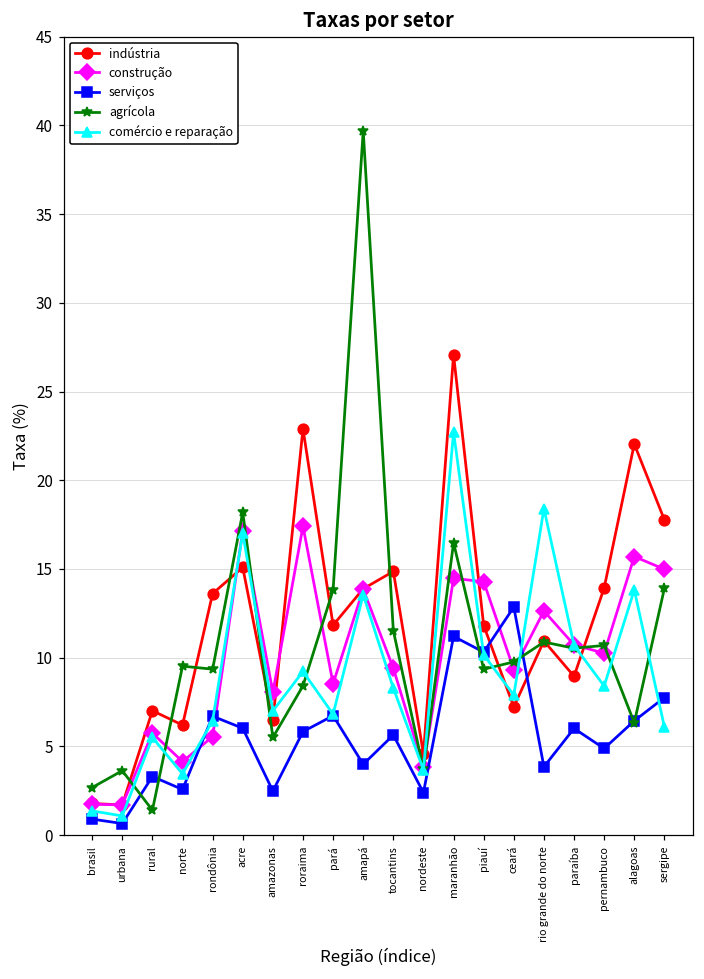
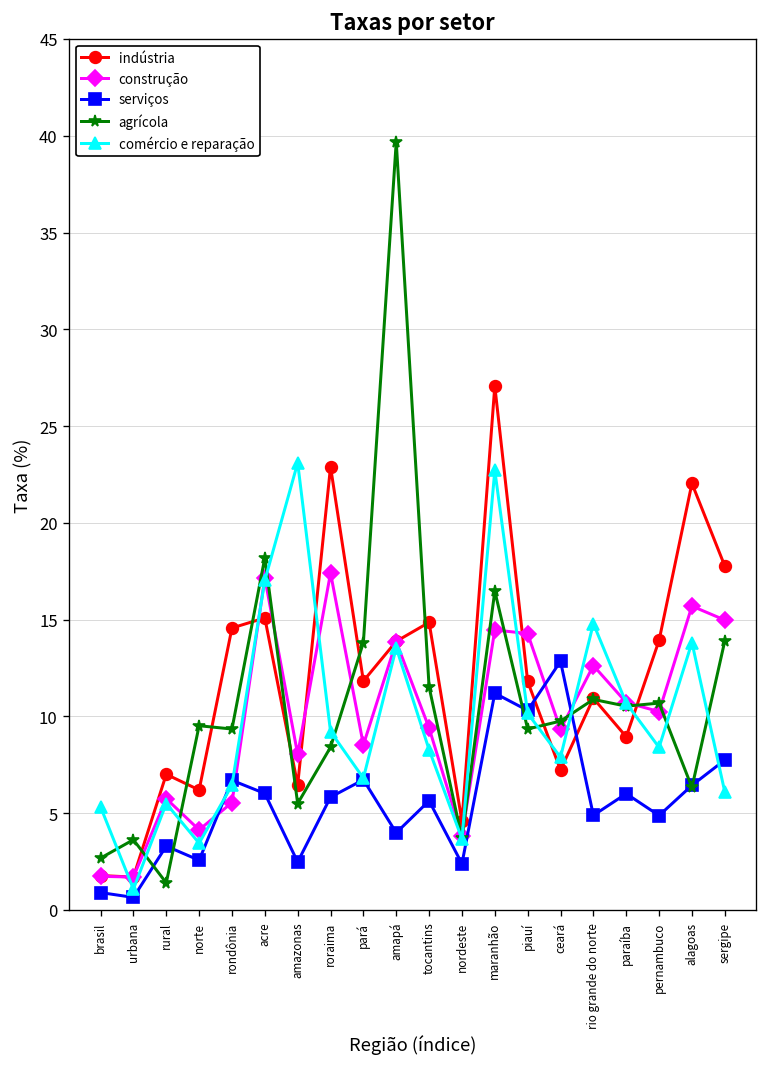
  {
    "indústria": {
      "rural": 7.0,
      "norte": 6.2,
-     "rondônia": 13.6,
+     "rondônia": 14.6,
      "acre": 15.1,
      "amazonas": 6.5,
      "roraima": 22.9,
      "pará": 11.8,
      "tocantins": 14.9,
      "nordeste": 4.6,
      "maranhão": 27.1,
      "piauí": 11.8,
      "ceará": 7.2,
      "paraíba": 9.0,
      "pernambuco": 13.9,
      "alagoas": 22.0,
      "sergipe": 17.8
    },
    "construção": {
      "rural": 5.8,
      "norte": 4.1,
      "rondônia": 5.6,
      "amazonas": 8.0,
      "roraima": 17.4,
      "pará": 8.5,
      "tocantins": 9.4,
      "maranhão": 14.5,
      "piauí": 14.3,
      "ceará": 9.3,
      "rio grande do norte": 12.6,
      "pernambuco": 10.3,
      "alagoas": 15.7,
      "sergipe": 15.0
    },
    "serviços": {
      "brasil": 0.9,
      "urbana": 0.7,
      "rural": 3.3,
      "norte": 2.6,
      "rondônia": 6.7,
      "acre": 6.0,
      "amazonas": 2.5,
      "roraima": 5.8,
      "amapá": 4.0,
      "tocantins": 5.6,
      "nordeste": 2.4,
      "maranhão": 11.2,
      "ceará": 12.9,
-     "rio grande do norte": 3.9,
+     "rio grande do norte": 4.9,
      "paraíba": 6.0,
      "pernambuco": 4.9,
      "sergipe": 7.8
    },
    "agrícola": {
      "brasil": 2.7,
      "urbana": 3.6,
      "rural": 1.4,
      "norte": 9.5,
      "rondônia": 9.4,
      "acre": 18.2,
      "amazonas": 5.5,
      "roraima": 8.4,
      "pará": 13.8,
      "amapá": 39.7,
      "tocantins": 11.5,
      "maranhão": 16.5,
      "piauí": 9.4,
      "ceará": 9.8,
      "paraíba": 10.5,
      "pernambuco": 10.7,
      "sergipe": 13.9
    },
    "comércio e reparação": {
-     "brasil": 1.4,
+     "brasil": 5.3,
      "urbana": 1.1,
      "rural": 5.5,
      "norte": 3.5,
      "rondônia": 6.5,
-     "amazonas": 7.0,
+     "amazonas": 23.1,
      "roraima": 9.2,
      "amapá": 13.6,
      "tocantins": 8.3,
      "maranhão": 22.7,
      "ceará": 7.9,
-     "rio grande do norte": 18.4,
+     "rio grande do norte": 14.8,
      "pernambuco": 8.4,
      "alagoas": 13.8,
      "sergipe": 6.1
    }
  }
